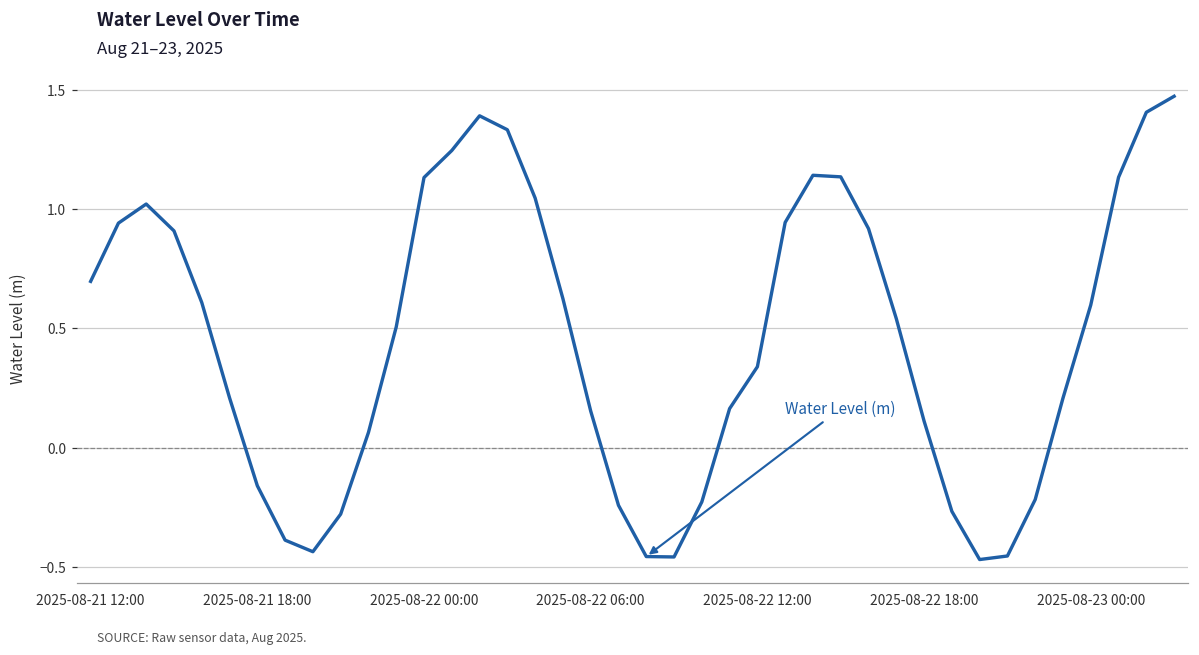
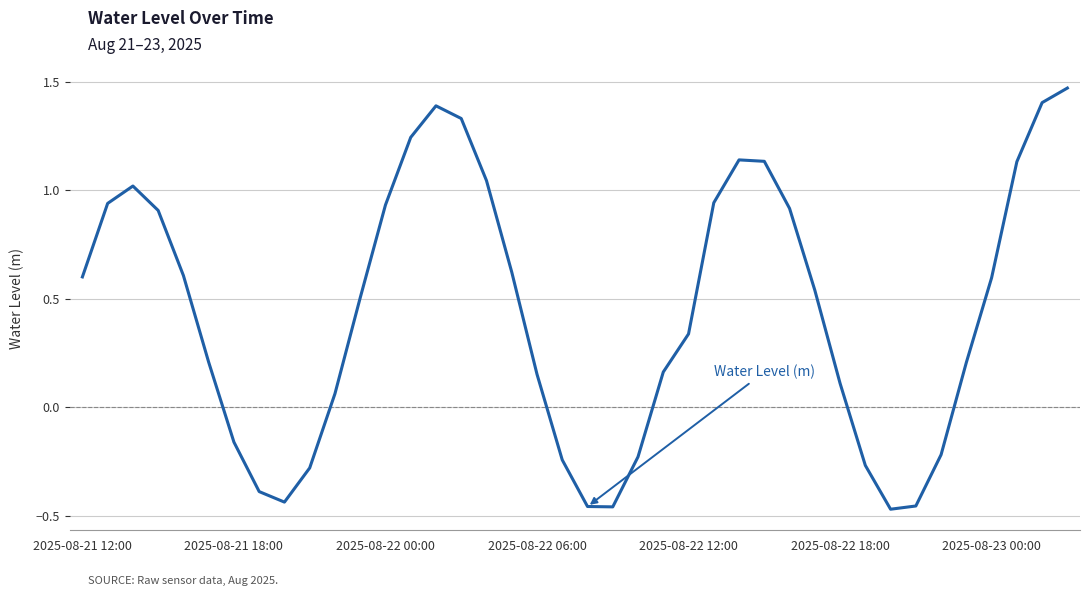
  {
-   "2025-08-21 12:00": 0.70,
+   "2025-08-21 12:00": 0.60,
    "2025-08-21 18:00": -0.16,
-   "2025-08-22 00:00": 1.13,
+   "2025-08-22 00:00": 0.93,
    "2025-08-22 06:00": 0.15,
    "2025-08-22 12:00": 0.34,
    "2025-08-22 18:00": 0.11,
    "2025-08-23 00:00": 0.60
  }
